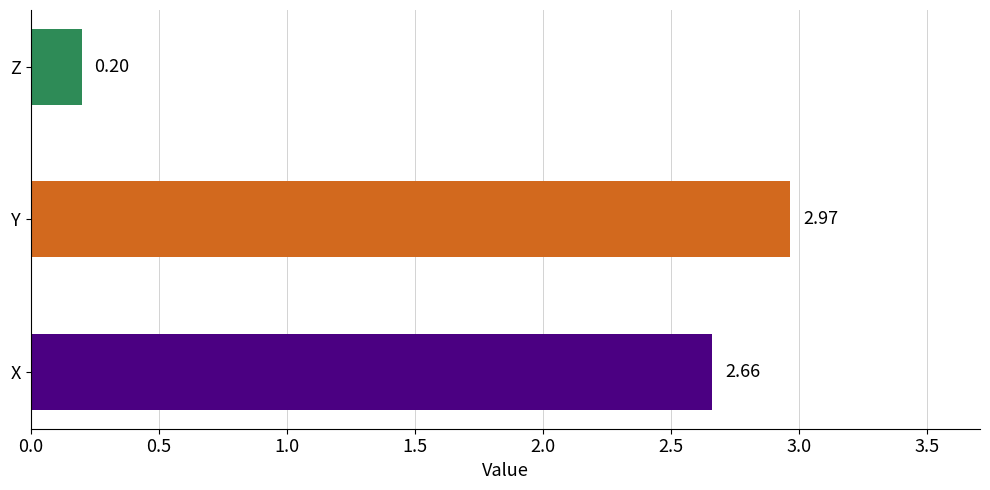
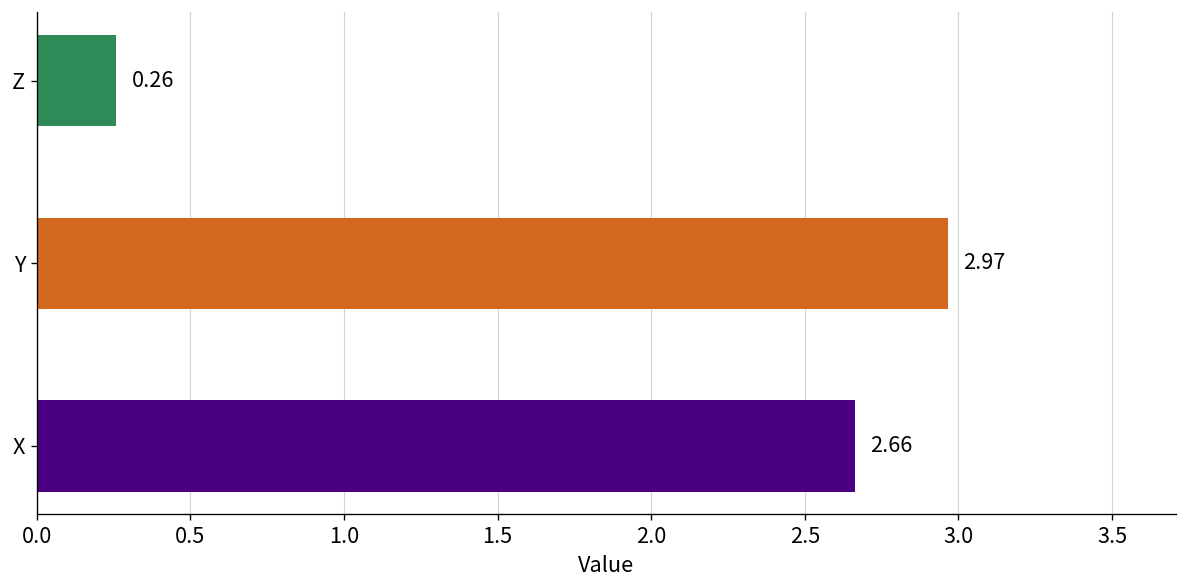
  {
-   "Z": 0.20,
+   "Z": 0.26,
    "Y": 2.97,
    "X": 2.66
  }
